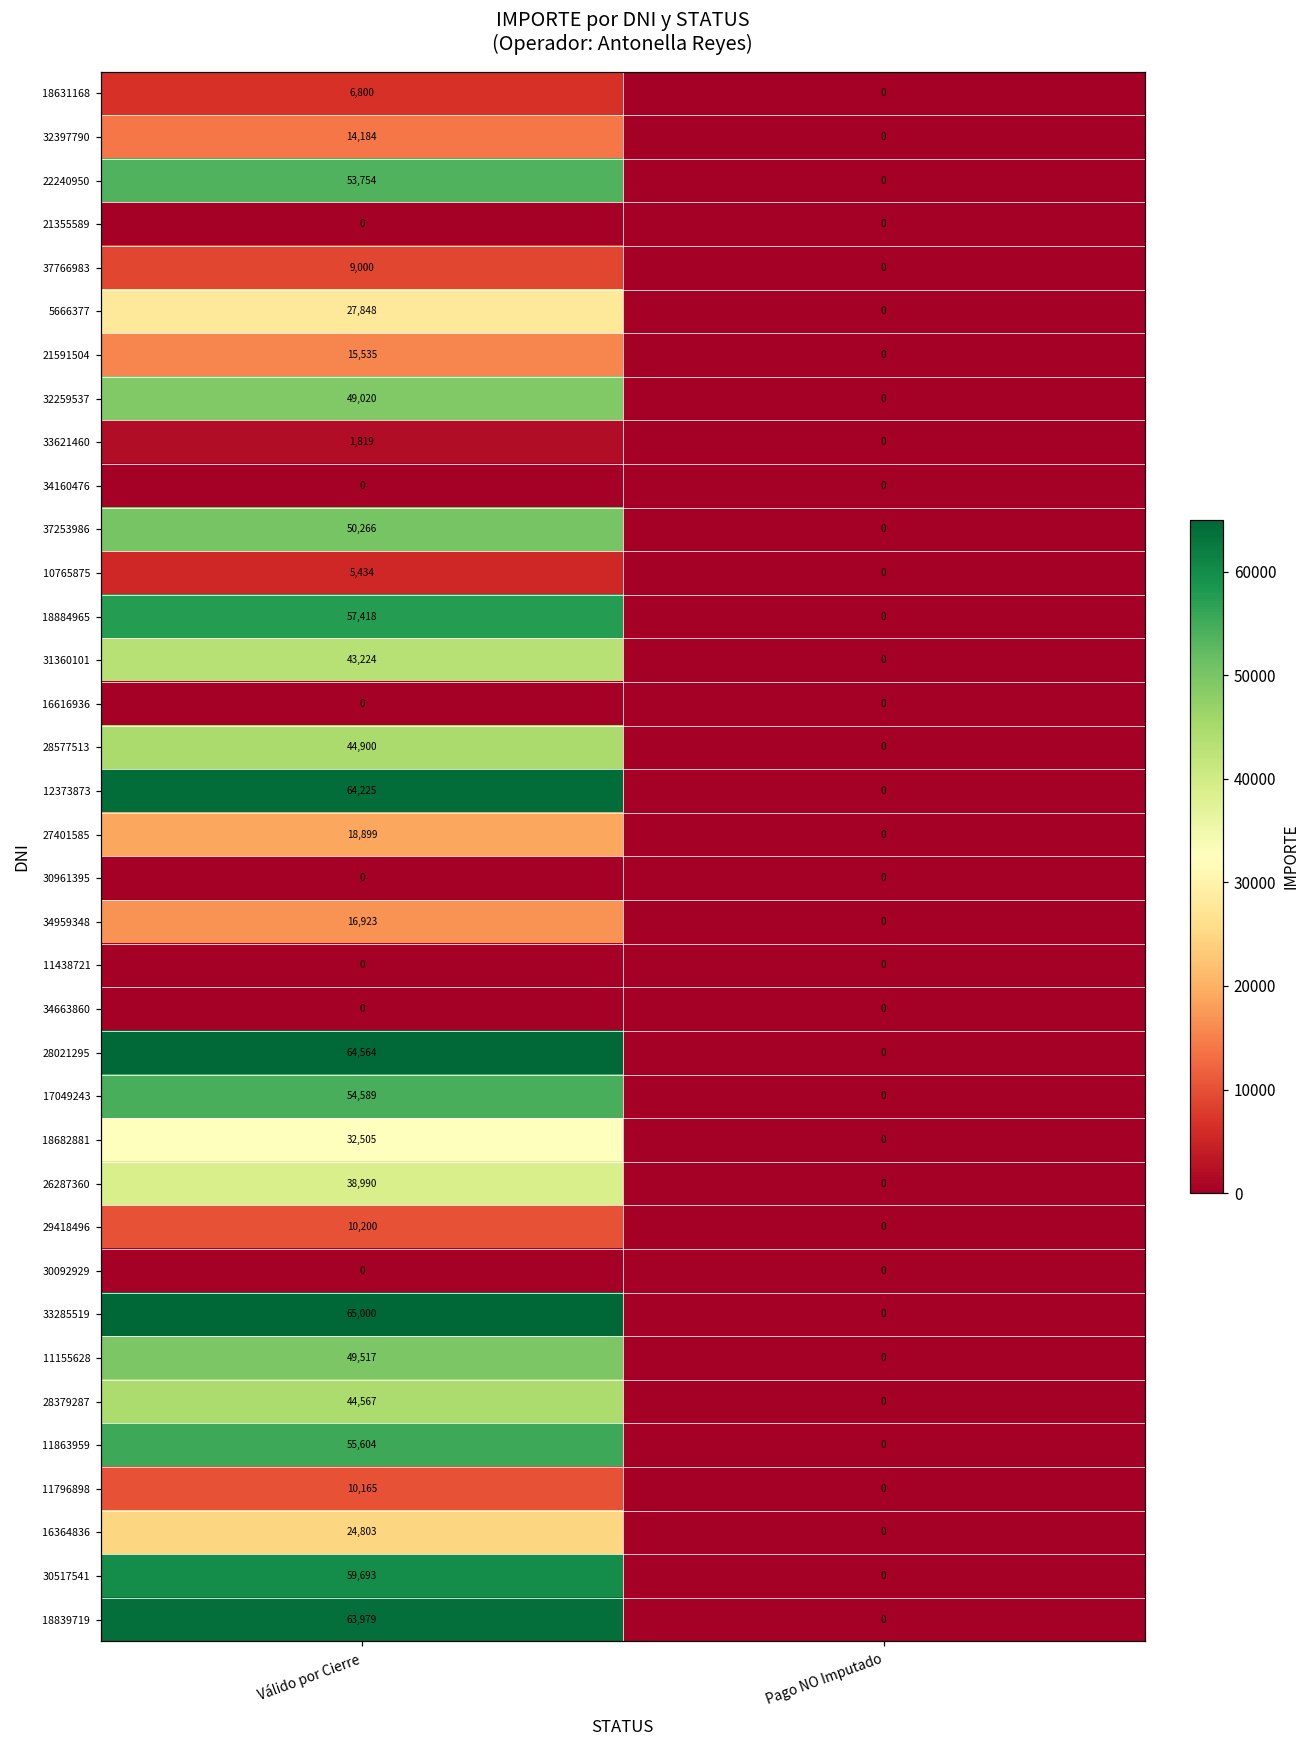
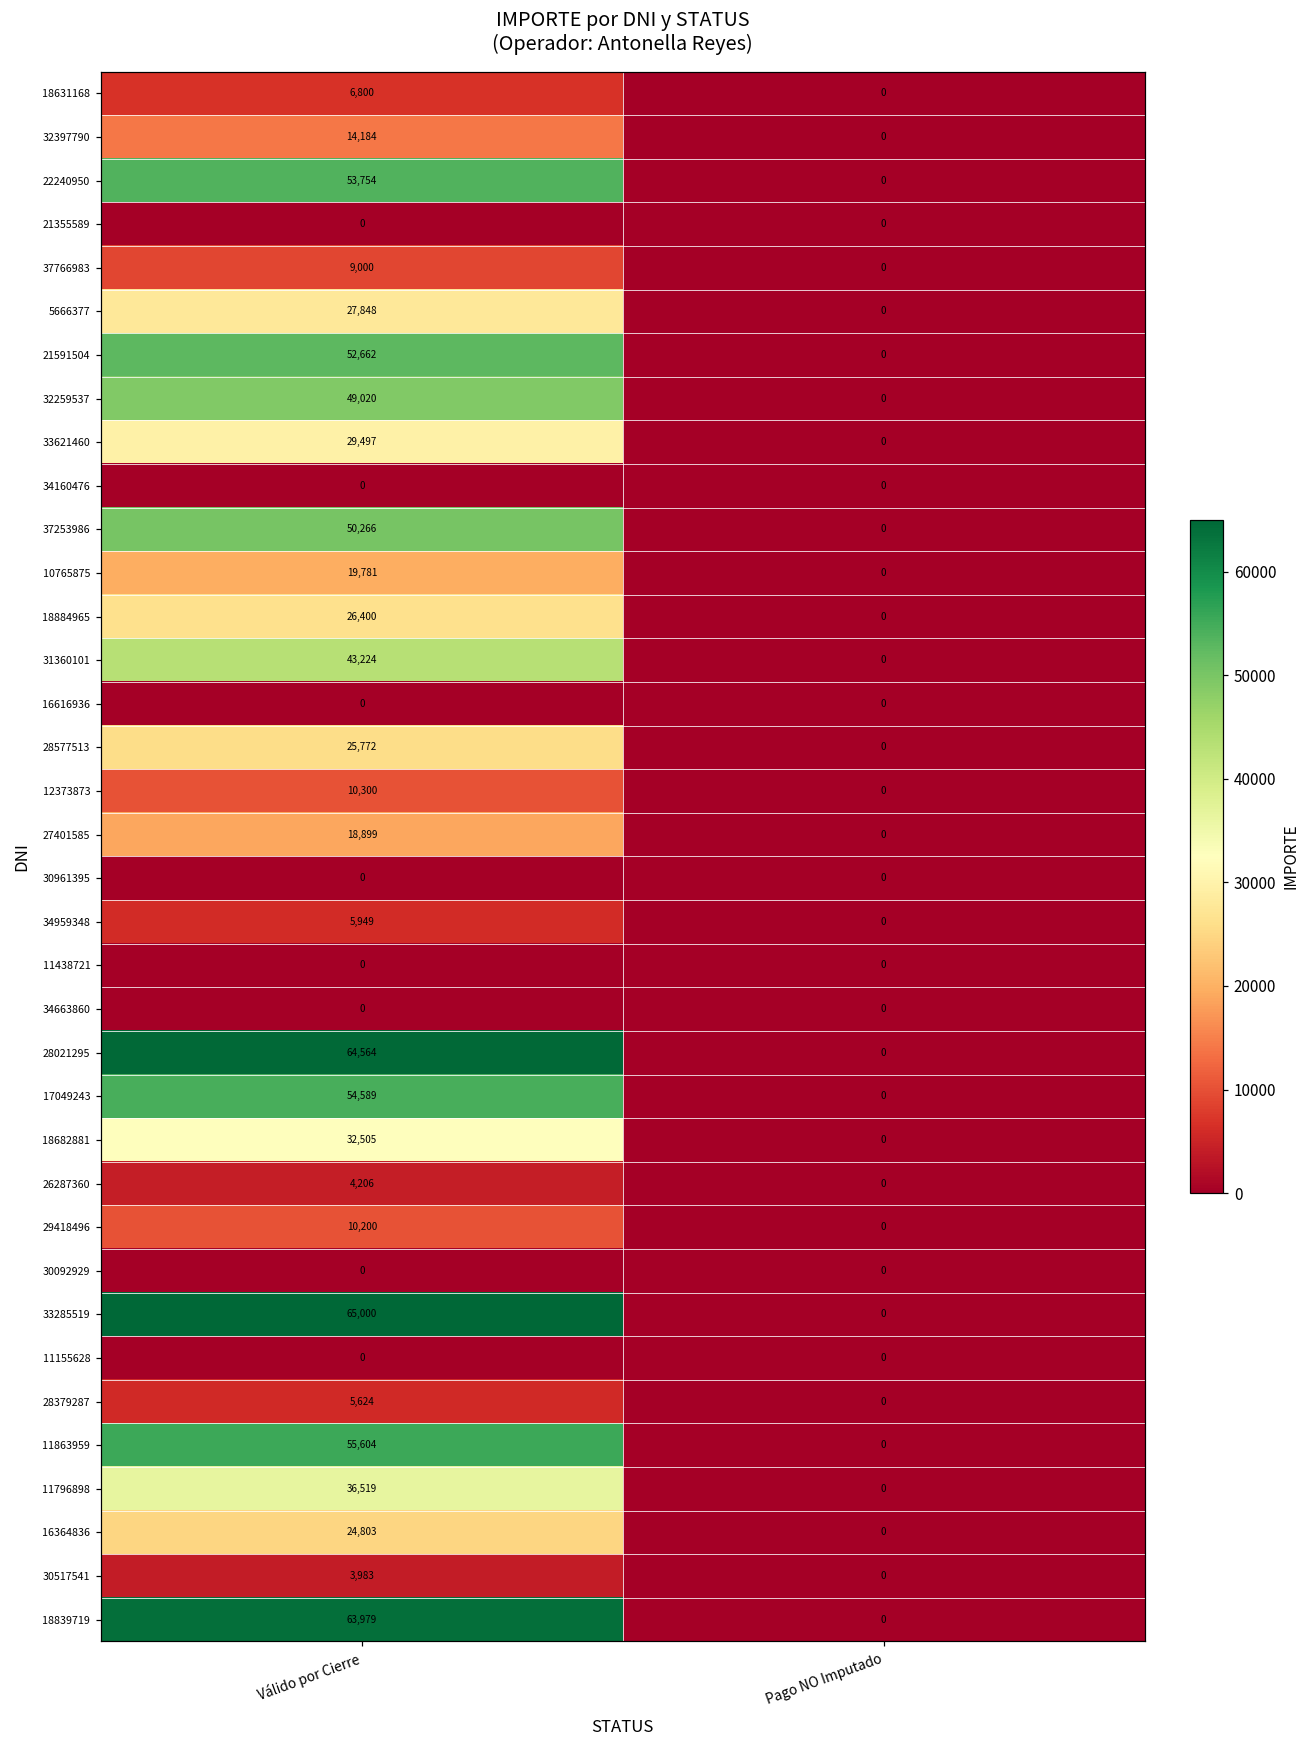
  {
    "18631168": {
      "Válido por Cierre": "6,800",
      "Pago NO Imputado": "0"
    },
    "32397790": {
      "Válido por Cierre": "14,184",
      "Pago NO Imputado": "0"
    },
    "22240950": {
      "Válido por Cierre": "53,754",
      "Pago NO Imputado": "0"
    },
    "21355589": {
      "Válido por Cierre": "0",
      "Pago NO Imputado": "0"
    },
    "37766983": {
      "Válido por Cierre": "9,000",
      "Pago NO Imputado": "0"
    },
    "5666377": {
      "Válido por Cierre": "27,848",
      "Pago NO Imputado": "0"
    },
    "21591504": {
-     "Válido por Cierre": "15,535",
+     "Válido por Cierre": "52,662",
      "Pago NO Imputado": "0"
    },
    "32259537": {
      "Válido por Cierre": "49,020",
      "Pago NO Imputado": "0"
    },
    "33621460": {
-     "Válido por Cierre": "1,819",
+     "Válido por Cierre": "29,497",
      "Pago NO Imputado": "0"
    },
    "34160476": {
      "Válido por Cierre": "0",
      "Pago NO Imputado": "0"
    },
    "37253986": {
      "Válido por Cierre": "50,266",
      "Pago NO Imputado": "0"
    },
    "10765875": {
-     "Válido por Cierre": "5,434",
+     "Válido por Cierre": "19,781",
      "Pago NO Imputado": "0"
    },
    "18884965": {
-     "Válido por Cierre": "57,418",
+     "Válido por Cierre": "26,400",
      "Pago NO Imputado": "0"
    },
    "31360101": {
      "Válido por Cierre": "43,224",
      "Pago NO Imputado": "0"
    },
    "16616936": {
      "Válido por Cierre": "0",
      "Pago NO Imputado": "0"
    },
    "28577513": {
-     "Válido por Cierre": "44,900",
+     "Válido por Cierre": "25,772",
      "Pago NO Imputado": "0"
    },
    "12373873": {
-     "Válido por Cierre": "64,225",
+     "Válido por Cierre": "10,300",
      "Pago NO Imputado": "0"
    },
    "27401585": {
      "Válido por Cierre": "18,899",
      "Pago NO Imputado": "0"
    },
    "30961395": {
      "Válido por Cierre": "0",
      "Pago NO Imputado": "0"
    },
    "34959348": {
-     "Válido por Cierre": "16,923",
+     "Válido por Cierre": "5,949",
      "Pago NO Imputado": "0"
    },
    "11438721": {
      "Válido por Cierre": "0",
      "Pago NO Imputado": "0"
    },
    "34663860": {
      "Válido por Cierre": "0",
      "Pago NO Imputado": "0"
    },
    "28021295": {
      "Válido por Cierre": "64,564",
      "Pago NO Imputado": "0"
    },
    "17049243": {
      "Válido por Cierre": "54,589",
      "Pago NO Imputado": "0"
    },
    "18682881": {
      "Válido por Cierre": "32,505",
      "Pago NO Imputado": "0"
    },
    "26287360": {
-     "Válido por Cierre": "38,990",
+     "Válido por Cierre": "4,206",
      "Pago NO Imputado": "0"
    },
    "29418496": {
      "Válido por Cierre": "10,200",
      "Pago NO Imputado": "0"
    },
    "30092929": {
      "Válido por Cierre": "0",
      "Pago NO Imputado": "0"
    },
    "33285519": {
      "Válido por Cierre": "65,000",
      "Pago NO Imputado": "0"
    },
    "11155628": {
-     "Válido por Cierre": "49,517",
+     "Válido por Cierre": "0",
      "Pago NO Imputado": "0"
    },
    "28379287": {
-     "Válido por Cierre": "44,567",
+     "Válido por Cierre": "5,624",
      "Pago NO Imputado": "0"
    },
    "11863959": {
      "Válido por Cierre": "55,604",
      "Pago NO Imputado": "0"
    },
    "11796898": {
-     "Válido por Cierre": "10,165",
+     "Válido por Cierre": "36,519",
      "Pago NO Imputado": "0"
    },
    "16364836": {
      "Válido por Cierre": "24,803",
      "Pago NO Imputado": "0"
    },
    "30517541": {
-     "Válido por Cierre": "59,693",
+     "Válido por Cierre": "3,983",
      "Pago NO Imputado": "0"
    },
    "18839719": {
      "Válido por Cierre": "63,979",
      "Pago NO Imputado": "0"
    }
  }
